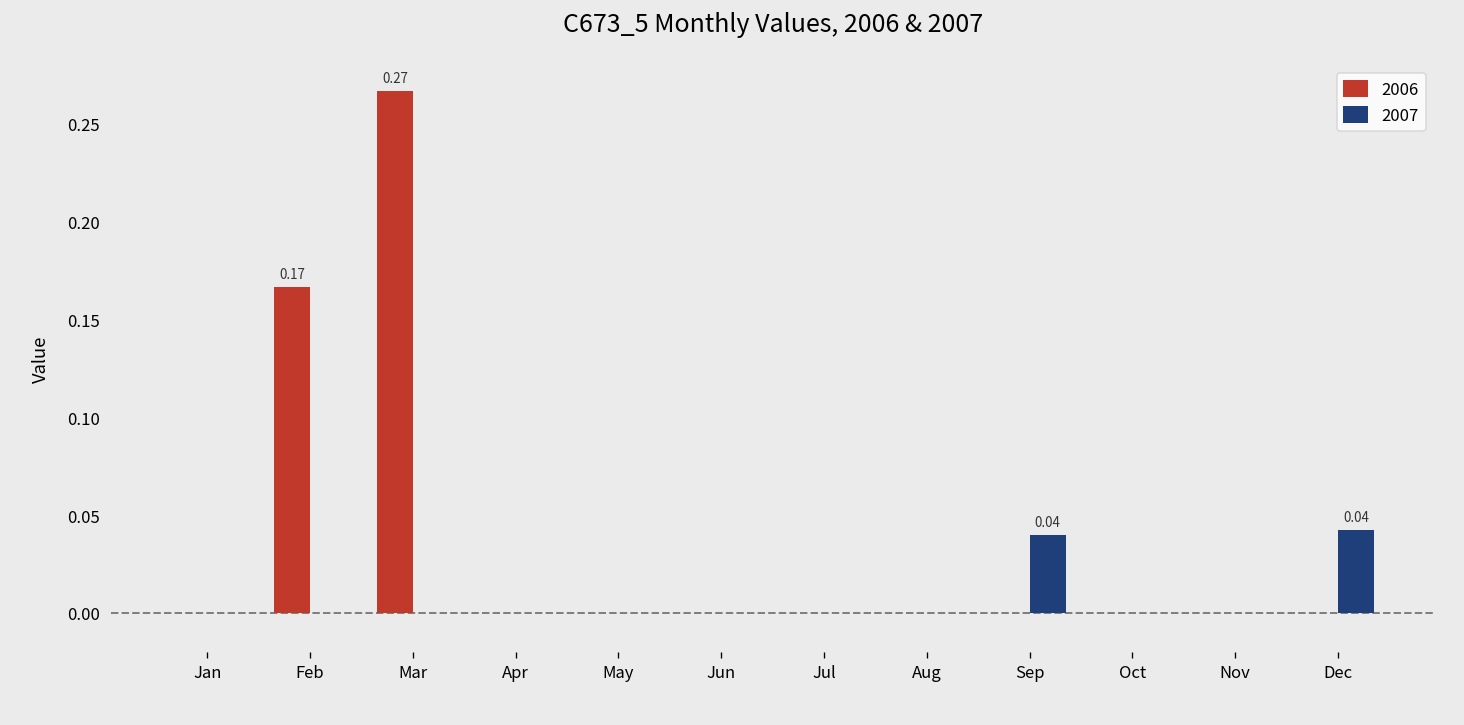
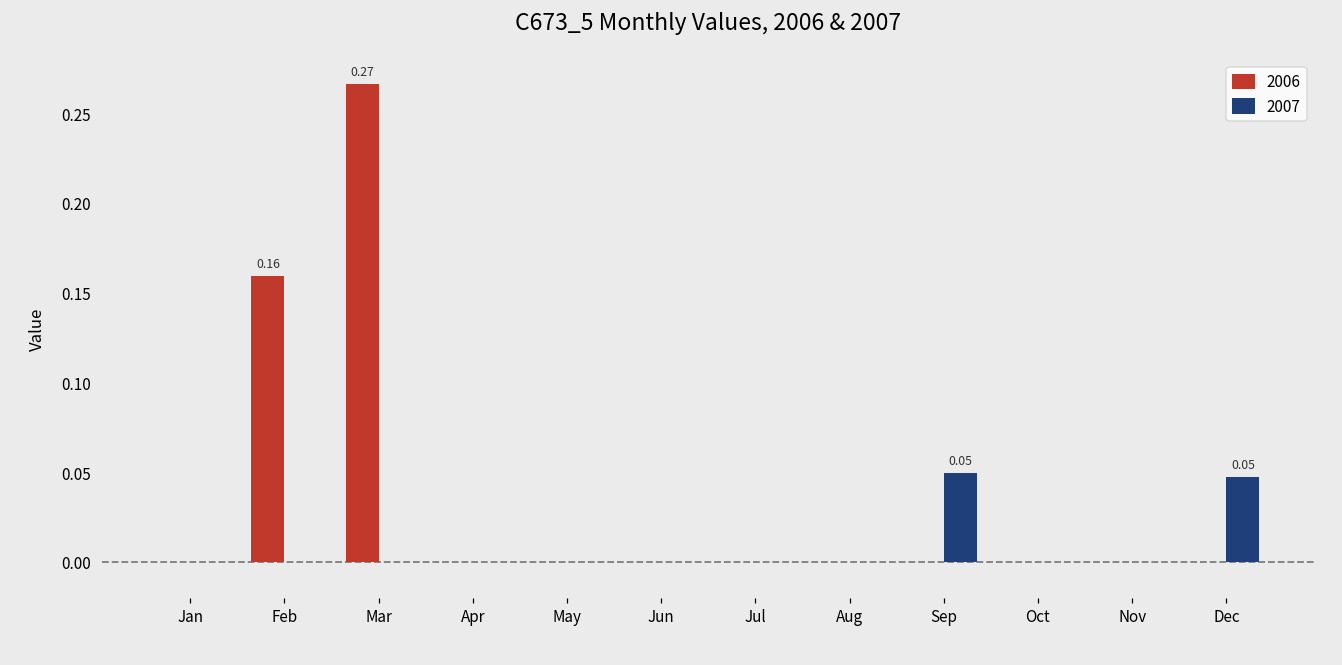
  {
    "2006": {
-     "Feb": 0.17,
+     "Feb": 0.16,
      "Mar": 0.27
    },
    "2007": {
-     "Sep": 0.04,
-     "Dec": 0.04
+     "Sep": 0.05,
+     "Dec": 0.05
    }
  }
